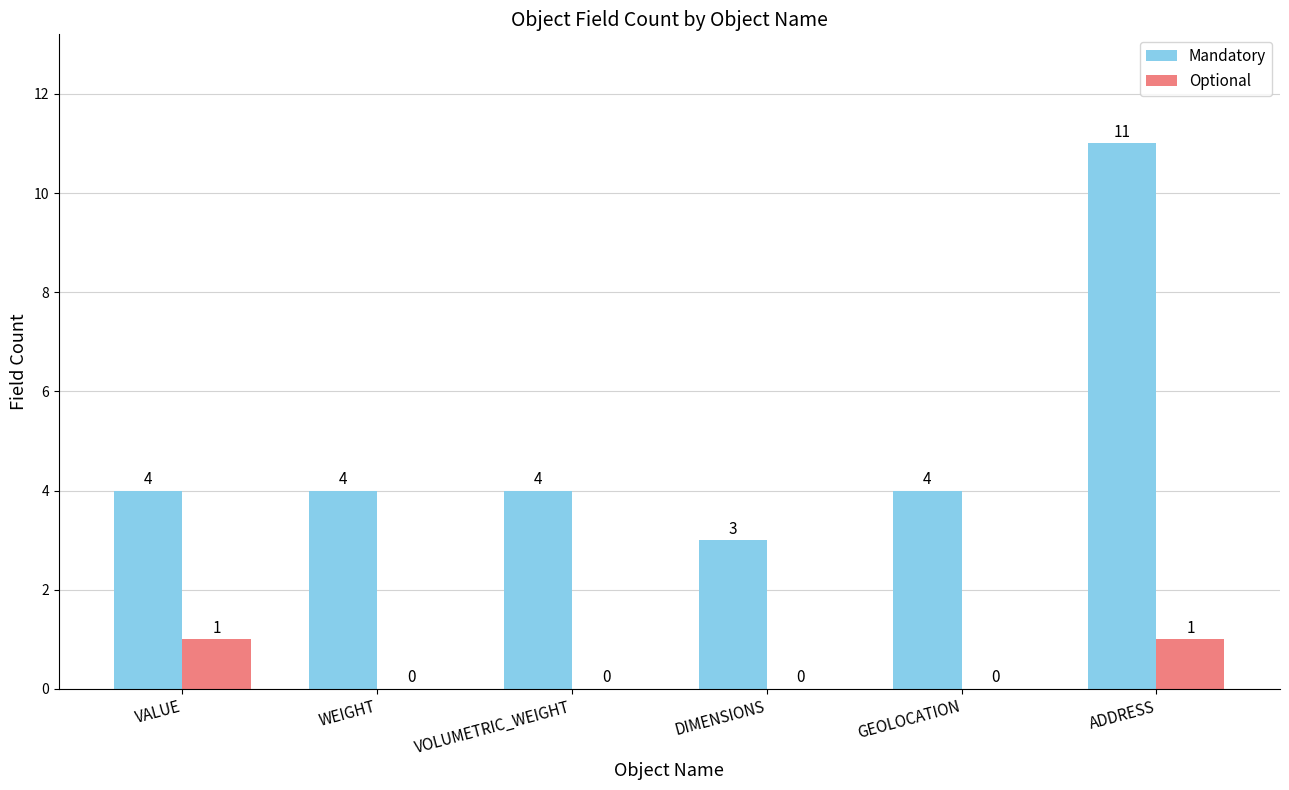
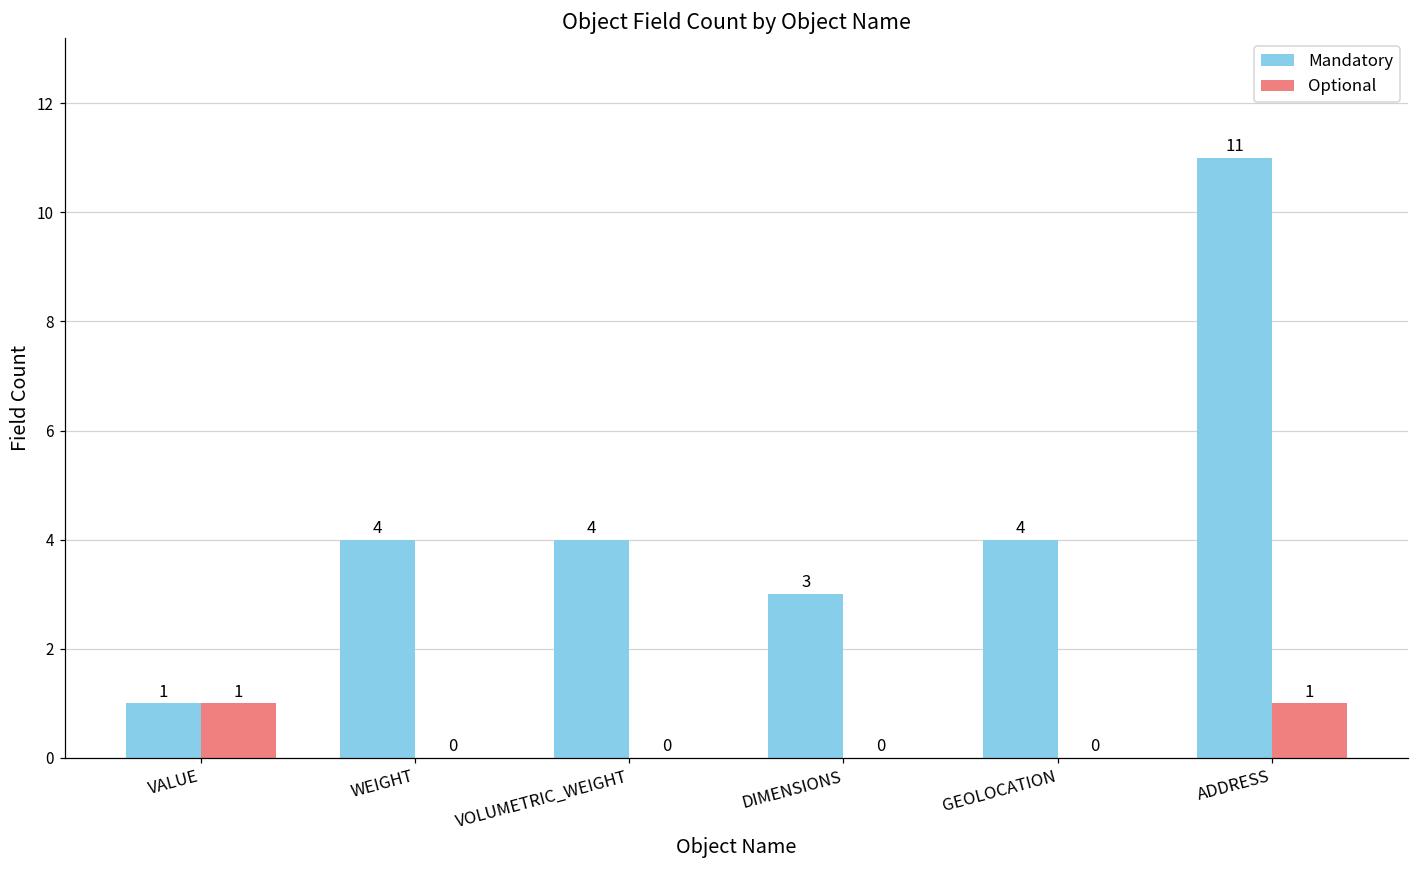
  {
    "Mandatory": {
-     "VALUE": 4,
+     "VALUE": 1,
      "WEIGHT": 4,
      "VOLUMETRIC_WEIGHT": 4,
      "DIMENSIONS": 3,
      "GEOLOCATION": 4,
      "ADDRESS": 11
    },
    "Optional": {
      "VALUE": 1,
      "WEIGHT": 0,
      "VOLUMETRIC_WEIGHT": 0,
      "DIMENSIONS": 0,
      "GEOLOCATION": 0,
      "ADDRESS": 1
    }
  }
